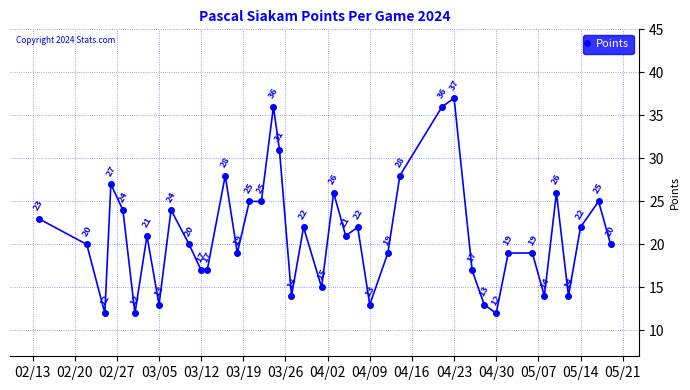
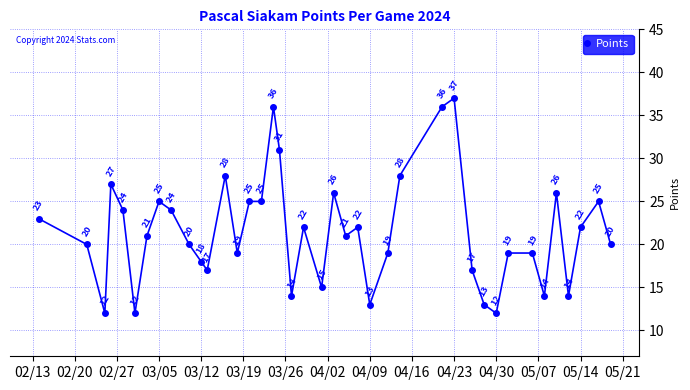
  {
-   "03/05": 13,
-   "03/12": 17,
+   "03/05": 25,
+   "03/12": 18,
    "04/09": 13,
    "04/23": 37,
    "04/30": 12,
    "05/14": 22
  }
